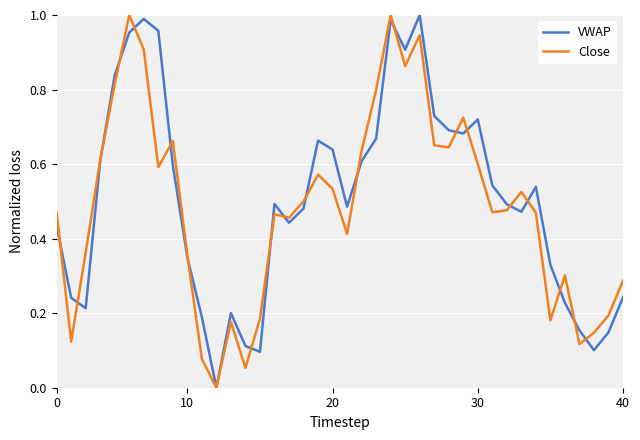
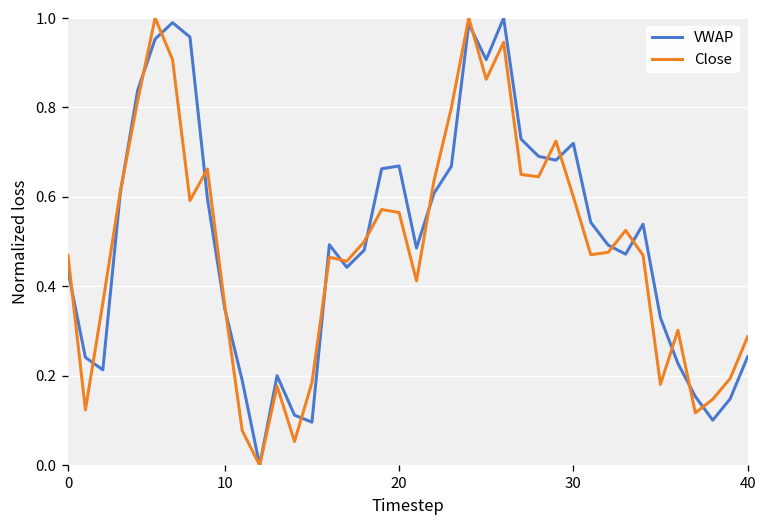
  {
    "VWAP": {
      "0": 0.43,
-     "20": 0.64,
+     "20": 0.67,
      "30": 0.72,
      "40": 0.24
    },
    "Close": {
      "0": 0.47,
-     "20": 0.53,
+     "20": 0.57,
      "30": 0.60,
      "40": 0.29
    }
  }
